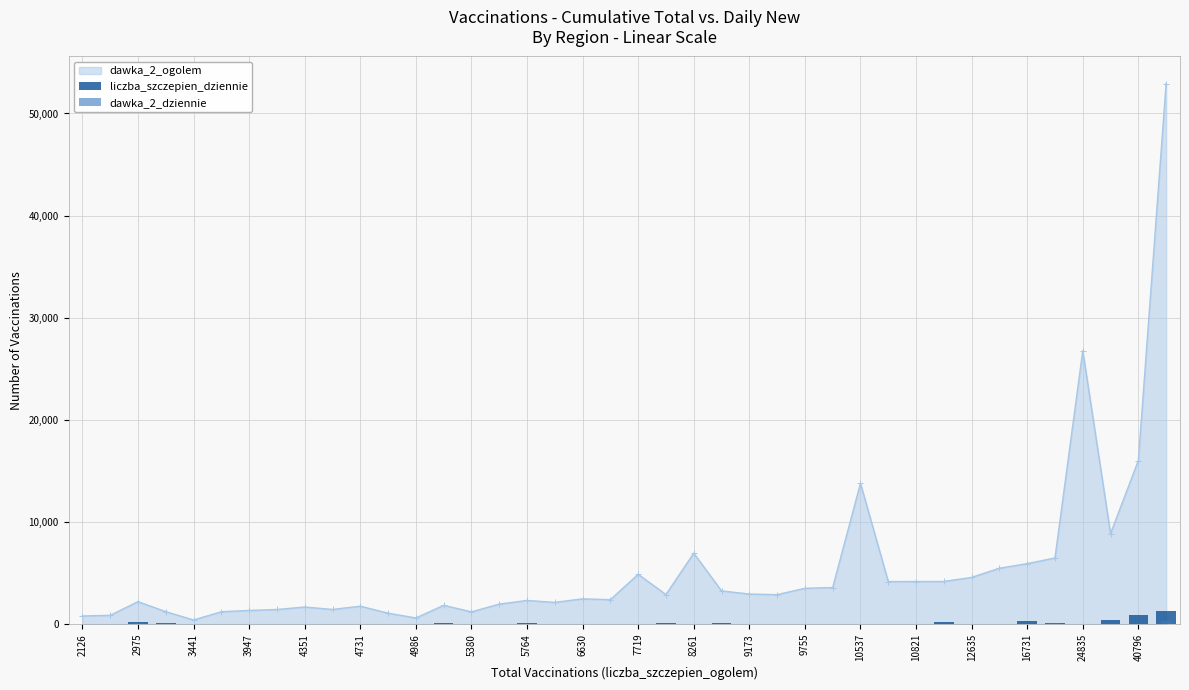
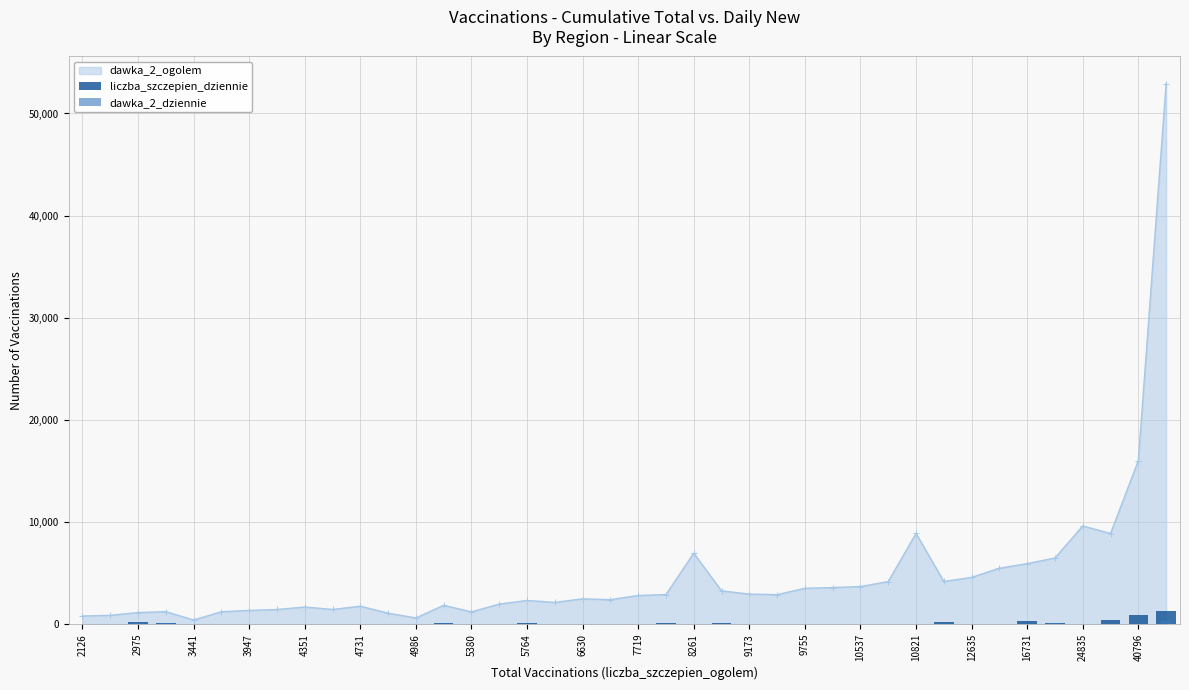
  {
    "dawka_2_ogolem": {
      "2126": "800",
-     "2975": "2,200",
+     "2975": "1,100",
      "3441": "400",
      "3947": "1,300",
      "4351": "1,700",
      "4731": "1,800",
      "4986": "600",
      "5380": "1,200",
      "5764": "2,300",
      "6630": "2,500",
-     "7719": "4,900",
+     "7719": "2,800",
      "8261": "6,900",
      "9173": "2,900",
      "9755": "3,500",
-     "10537": "13,800",
-     "10821": "4,200",
+     "10537": "3,700",
+     "10821": "8,900",
      "12635": "4,600",
      "16731": "5,900",
-     "24835": "26,800",
+     "24835": "9,600",
      "40796": "16,000"
    }
  }
